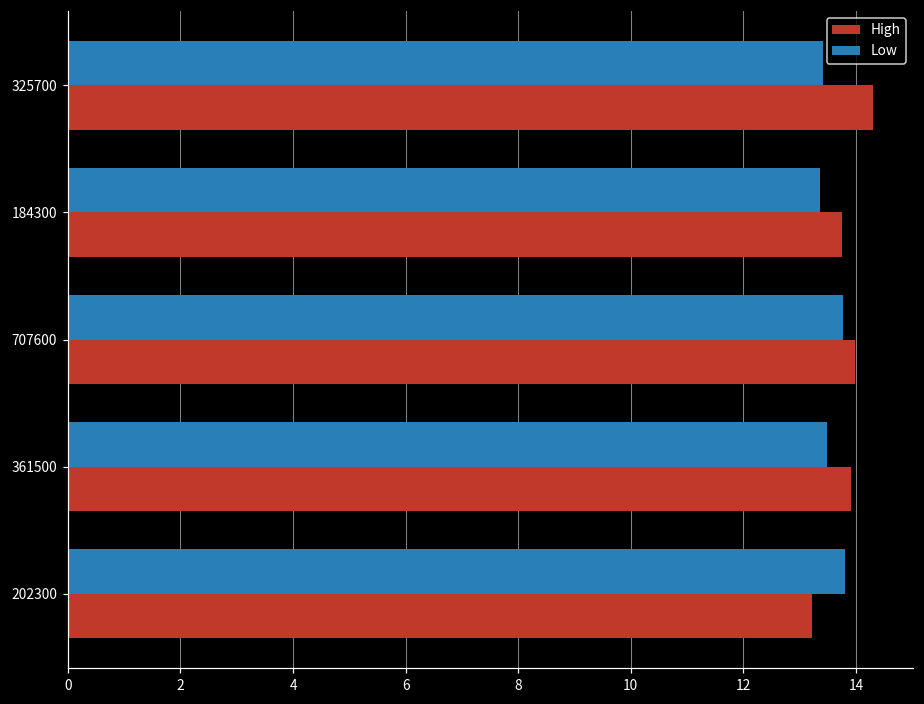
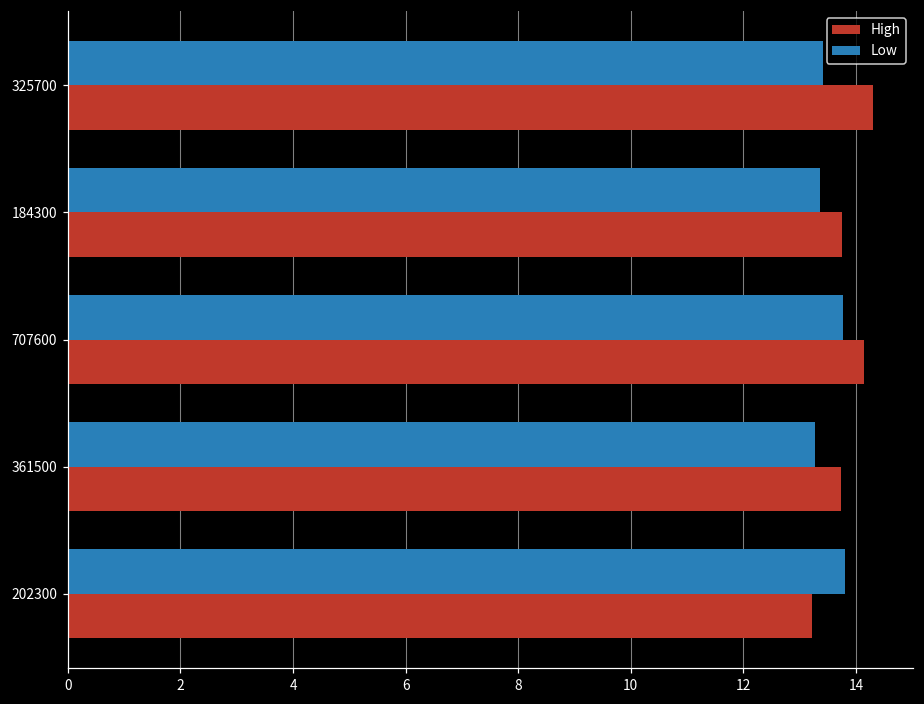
  {
    "High": {
      "325700": 14.3,
      "184300": 13.8,
-     "707600": 14.0,
-     "361500": 13.9,
+     "707600": 14.1,
+     "361500": 13.7,
      "202300": 13.2
    },
    "Low": {
      "325700": 13.4,
      "184300": 13.4,
      "707600": 13.8,
-     "361500": 13.5,
+     "361500": 13.3,
      "202300": 13.8
    }
  }
